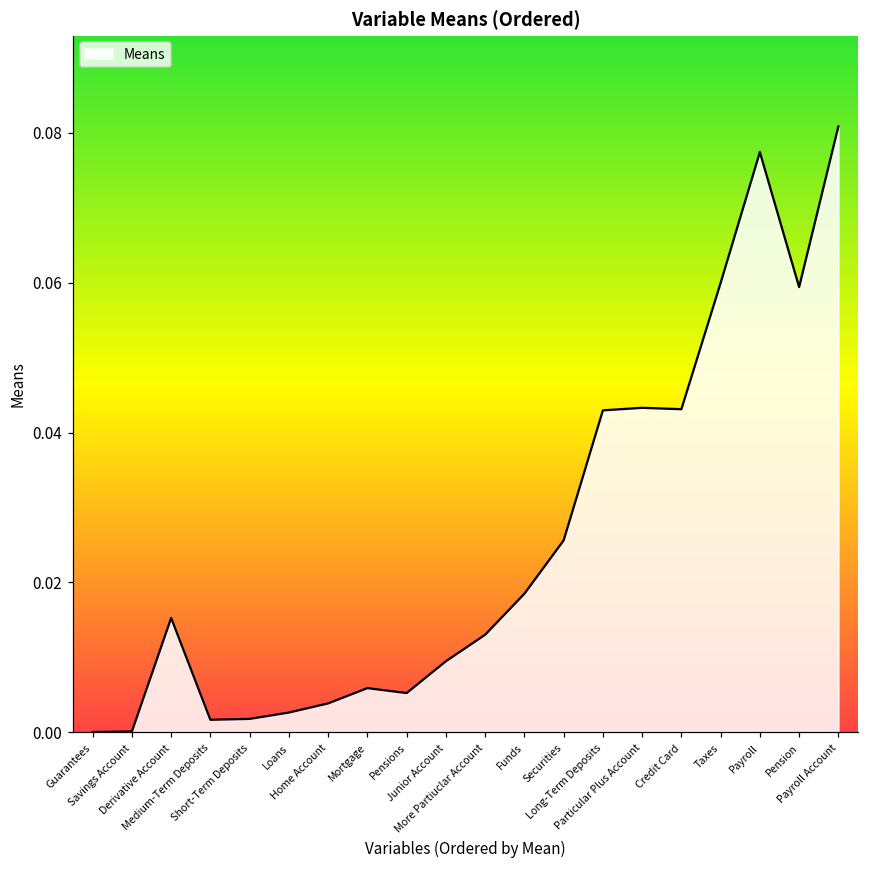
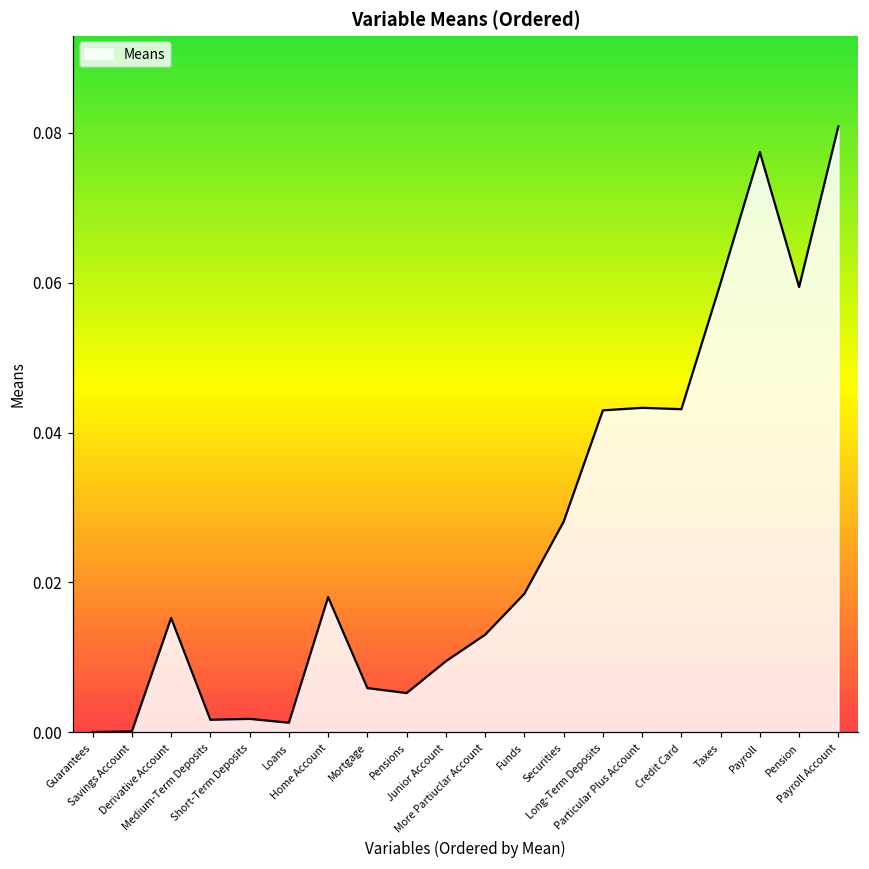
  {
    "Guarantees": 0.000,
    "Savings Account": 0.000,
    "Derivative Account": 0.015,
    "Medium-Term Deposits": 0.002,
    "Short-Term Deposits": 0.002,
-   "Loans": 0.003,
-   "Home Account": 0.004,
+   "Loans": 0.001,
+   "Home Account": 0.018,
    "Mortgage": 0.006,
    "Pensions": 0.005,
    "Junior Account": 0.009,
    "More Partiuclar Account": 0.013,
    "Funds": 0.018,
-   "Securities": 0.026,
+   "Securities": 0.028,
    "Long-Term Deposits": 0.043,
    "Particular Plus Account": 0.043,
    "Credit Card": 0.043,
    "Taxes": 0.060,
    "Payroll": 0.077,
    "Pension": 0.059,
    "Payroll Account": 0.081
  }
